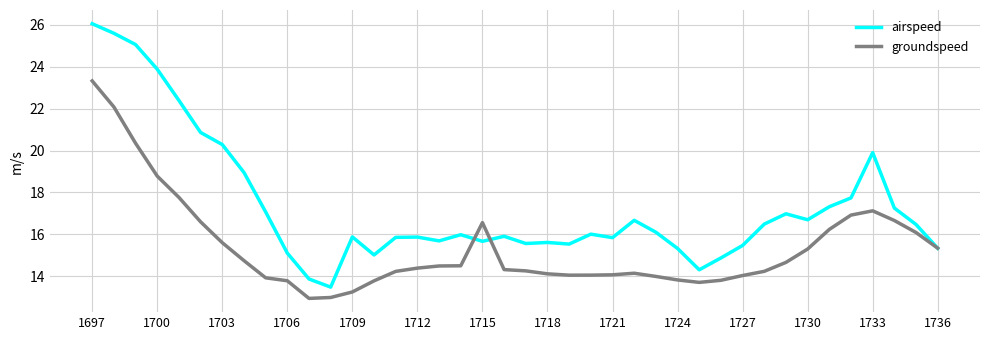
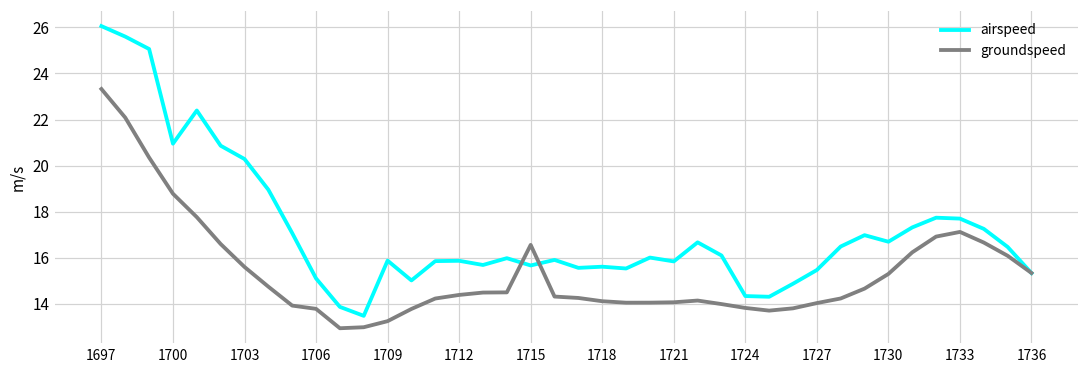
  {
    "airspeed": {
      "1697": 26.1,
-     "1700": 23.9,
+     "1700": 21.0,
      "1703": 20.3,
      "1706": 15.1,
      "1709": 15.9,
      "1712": 15.9,
      "1715": 15.7,
      "1718": 15.6,
      "1721": 15.8,
-     "1724": 15.3,
+     "1724": 14.3,
      "1727": 15.5,
      "1730": 16.7,
-     "1733": 19.9
+     "1733": 17.7
    },
    "groundspeed": {
      "1697": 23.3,
      "1700": 18.8,
      "1703": 15.6,
      "1706": 13.8,
      "1709": 13.3,
      "1712": 14.4,
      "1715": 16.6,
      "1718": 14.1,
      "1721": 14.1,
      "1724": 13.8,
      "1727": 14.0,
      "1730": 15.3,
      "1733": 17.1
    }
  }
